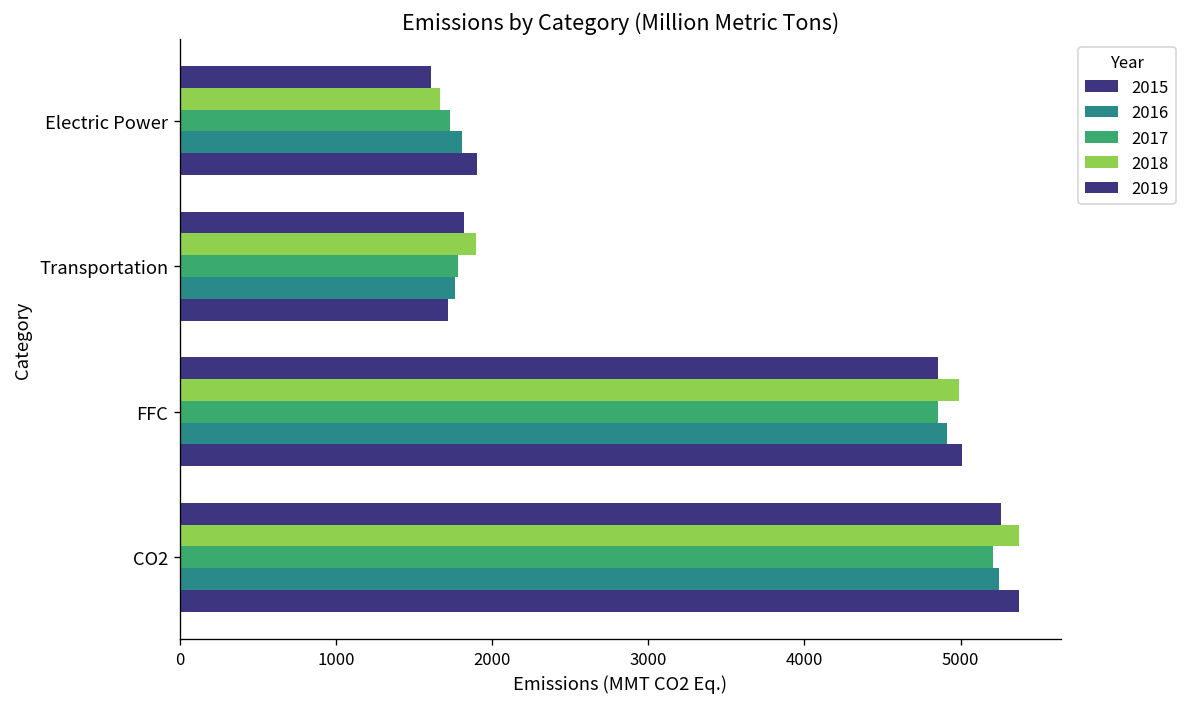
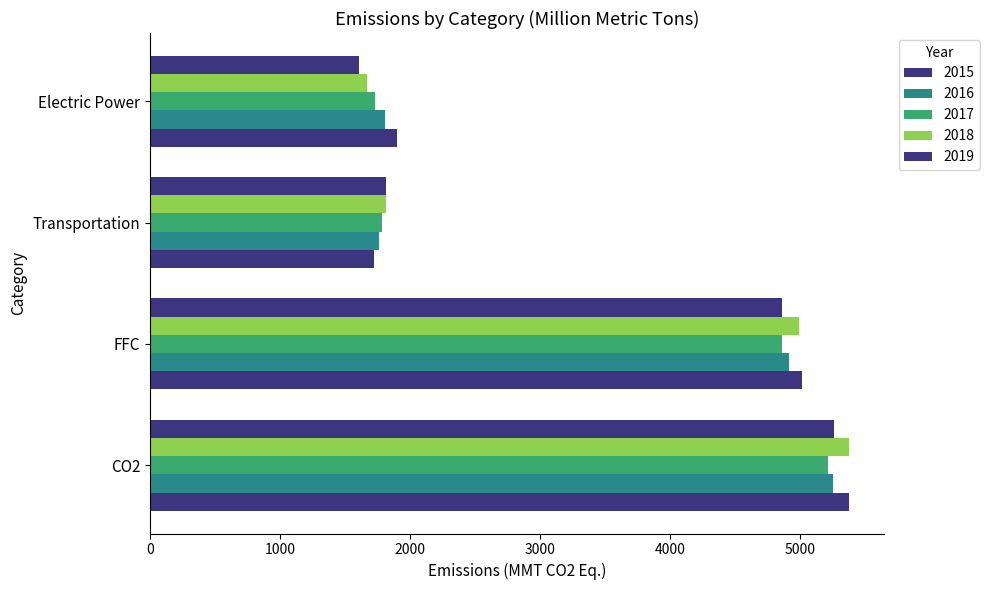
  {
    "2018": {
      "Electric Power": 1670,
-     "Transportation": 1900,
+     "Transportation": 1820,
      "FFC": 4990,
      "CO2": 5380
    }
  }
